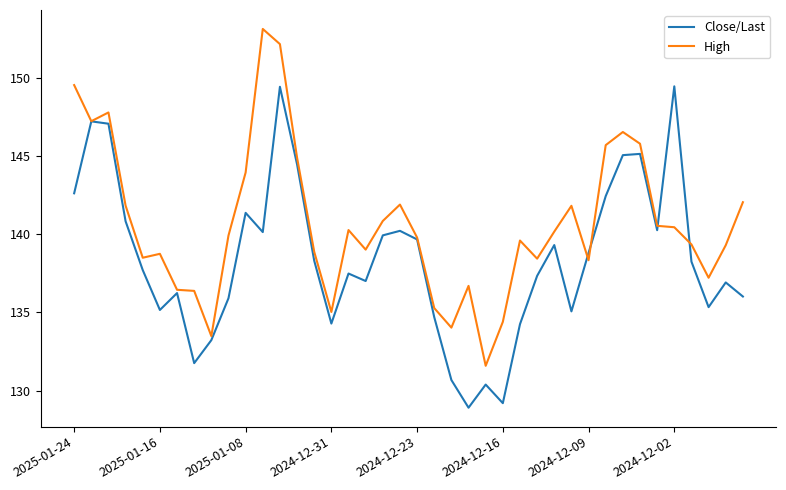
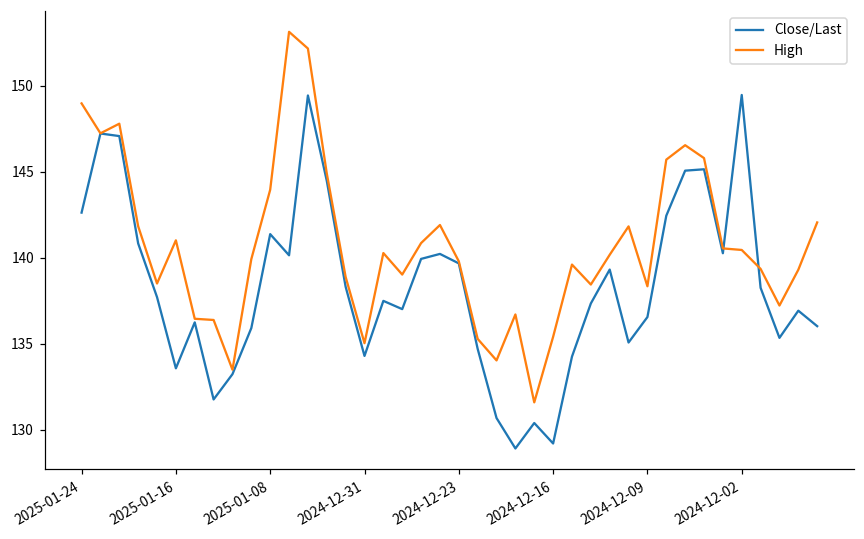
  {
    "Close/Last": {
      "2025-01-24": 142.6,
-     "2025-01-16": 135.2,
+     "2025-01-16": 133.6,
      "2025-01-08": 141.4,
      "2024-12-31": 134.3,
      "2024-12-16": 129.2,
-     "2024-12-09": 138.8,
+     "2024-12-09": 136.6,
      "2024-12-02": 149.5
    },
    "High": {
-     "2025-01-24": 149.5,
-     "2025-01-16": 138.8,
+     "2025-01-24": 149.0,
+     "2025-01-16": 141.0,
      "2025-01-08": 144.0,
      "2024-12-31": 135.0,
-     "2024-12-16": 134.4,
+     "2024-12-16": 135.4,
      "2024-12-09": 138.3,
      "2024-12-02": 140.5
    }
  }
